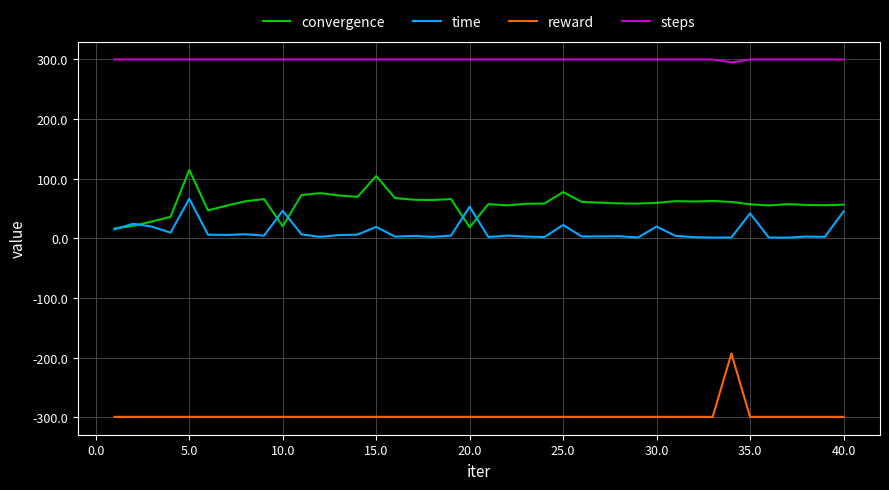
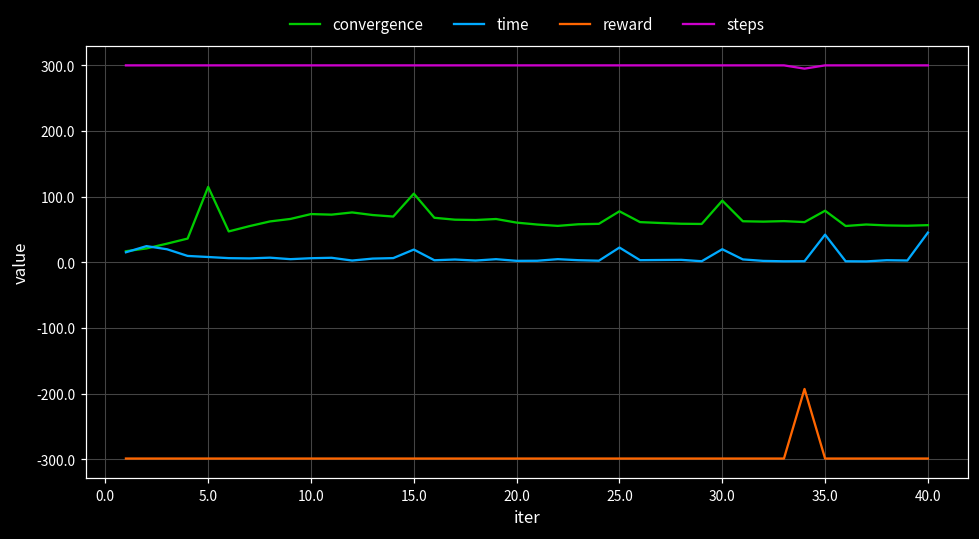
  {
    "convergence": {
      "5.0": 110,
-     "10.0": 20,
+     "10.0": 70,
      "15.0": 100,
-     "20.0": 20,
+     "20.0": 60,
      "25.0": 80,
-     "30.0": 60,
-     "35.0": 60,
+     "30.0": 90,
+     "35.0": 80,
      "40.0": 60
    },
    "time": {
-     "5.0": 70,
-     "10.0": 50,
+     "5.0": 10,
+     "10.0": 10,
      "15.0": 20,
-     "20.0": 50,
+     "20.0": 0,
      "25.0": 20,
      "30.0": 20,
      "35.0": 40,
      "40.0": 50
    },
    "reward": {
      "5.0": -300,
      "10.0": -300,
      "15.0": -300,
      "20.0": -300,
      "25.0": -300,
      "30.0": -300,
      "35.0": -300,
      "40.0": -300
    },
    "steps": {
      "5.0": 300,
      "10.0": 300,
      "15.0": 300,
      "20.0": 300,
      "25.0": 300,
      "30.0": 300,
      "35.0": 300,
      "40.0": 300
    }
  }
